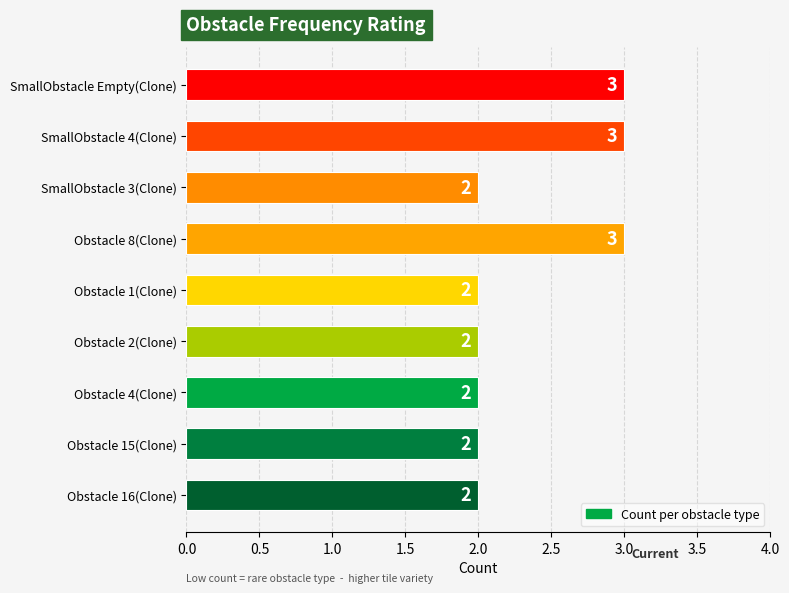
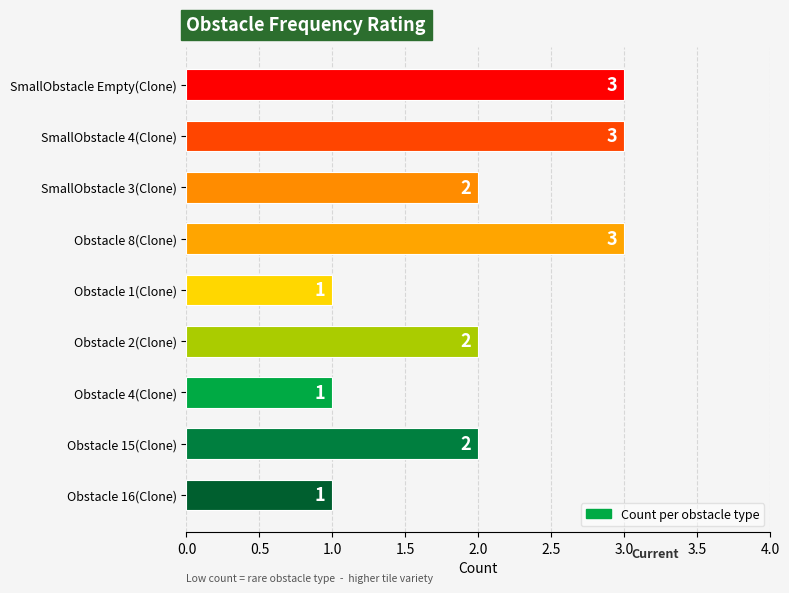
  {
    "SmallObstacle Empty(Clone)": 3,
    "SmallObstacle 4(Clone)": 3,
    "SmallObstacle 3(Clone)": 2,
    "Obstacle 8(Clone)": 3,
-   "Obstacle 1(Clone)": 2,
+   "Obstacle 1(Clone)": 1,
    "Obstacle 2(Clone)": 2,
-   "Obstacle 4(Clone)": 2,
+   "Obstacle 4(Clone)": 1,
    "Obstacle 15(Clone)": 2,
-   "Obstacle 16(Clone)": 2
+   "Obstacle 16(Clone)": 1
  }
